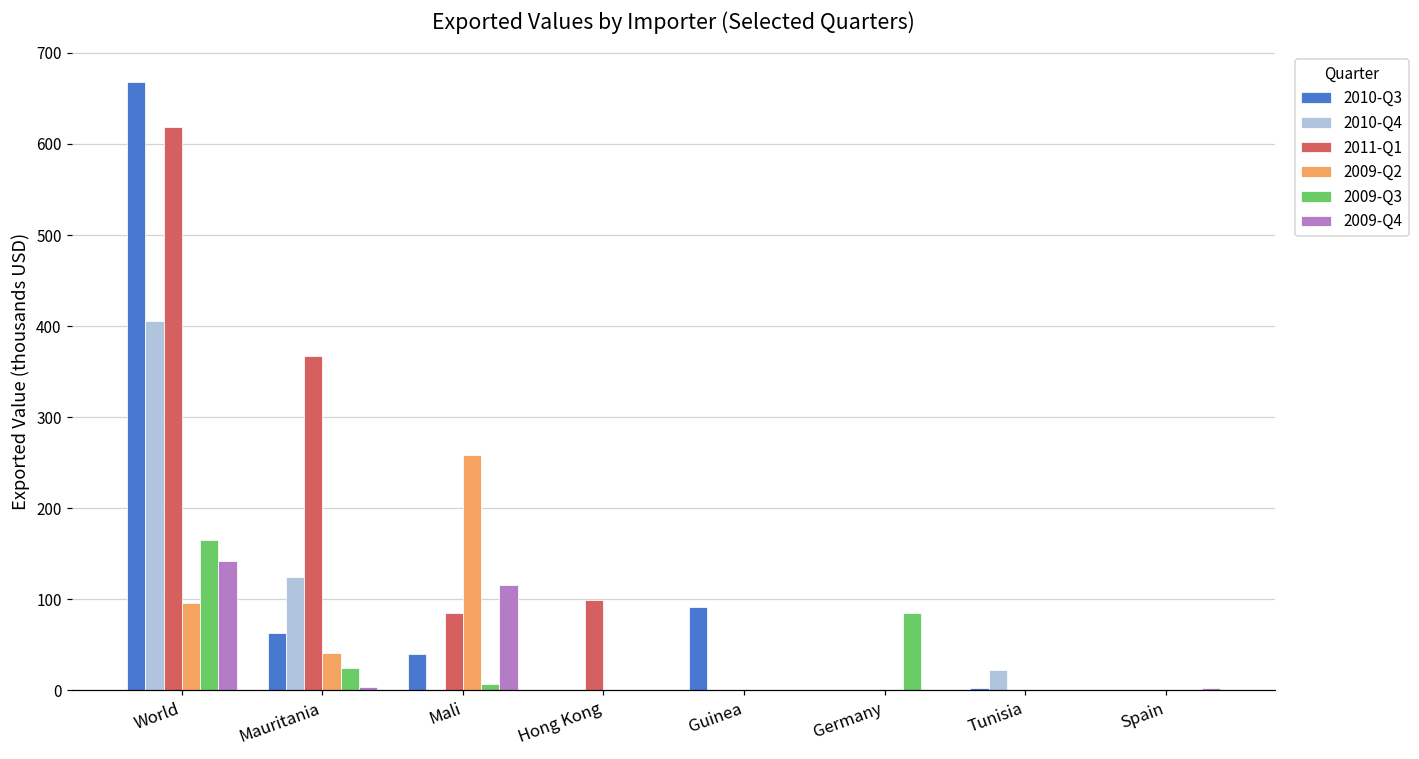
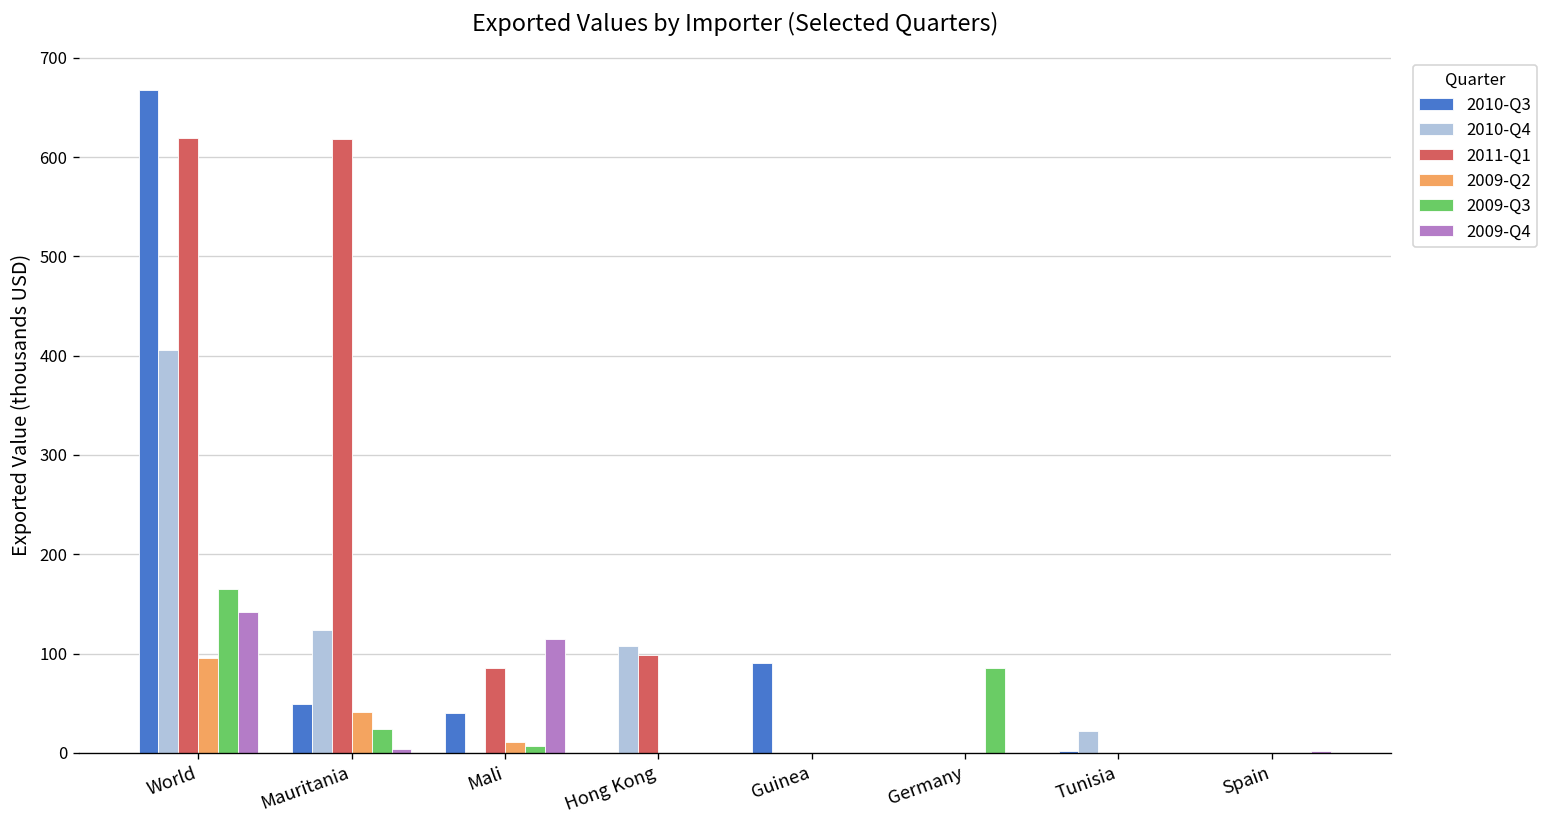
  {
    "2010-Q3": {
      "World": 670,
-     "Mauritania": 60,
+     "Mauritania": 50,
      "Mali": 40,
      "Hong Kong": 0,
      "Guinea": 90,
      "Germany": 0,
      "Spain": 0
    },
    "2010-Q4": {
      "World": 410,
      "Mauritania": 120,
      "Mali": 0,
-     "Hong Kong": 0,
+     "Hong Kong": 110,
      "Guinea": 0,
      "Germany": 0,
      "Tunisia": 20,
      "Spain": 0
    },
    "2011-Q1": {
      "World": 620,
-     "Mauritania": 370,
+     "Mauritania": 620,
      "Mali": 90,
      "Hong Kong": 100,
      "Guinea": 0,
      "Germany": 0,
      "Tunisia": 0,
      "Spain": 0
    },
    "2009-Q2": {
      "World": 100,
      "Mauritania": 40,
-     "Mali": 260,
+     "Mali": 10,
      "Hong Kong": 0,
      "Guinea": 0,
      "Germany": 0,
      "Tunisia": 0,
      "Spain": 0
    },
    "2009-Q3": {
      "World": 170,
      "Mauritania": 20,
      "Mali": 10,
      "Hong Kong": 0,
      "Guinea": 0,
      "Germany": 90,
      "Tunisia": 0,
      "Spain": 0
    },
    "2009-Q4": {
      "World": 140,
      "Mauritania": 0,
      "Mali": 120,
      "Hong Kong": 0,
      "Guinea": 0,
      "Germany": 0,
      "Tunisia": 0
    }
  }
